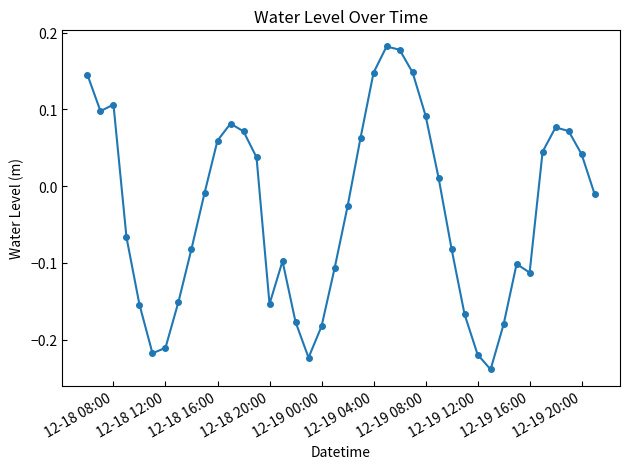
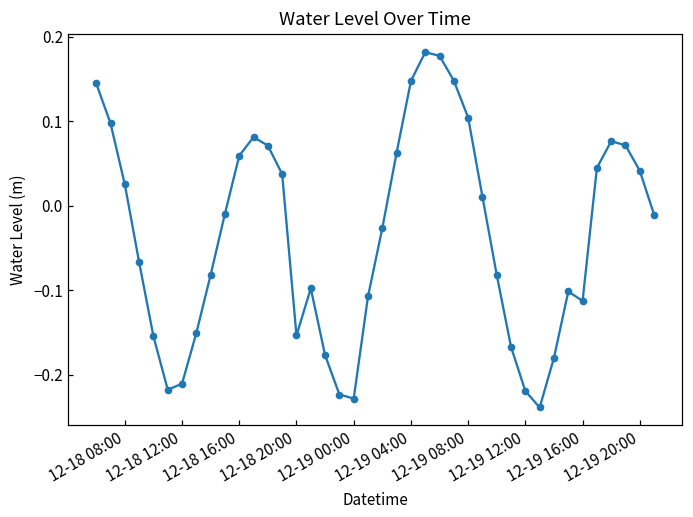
  {
-   "12-18 08:00": 0.11,
+   "12-18 08:00": 0.03,
    "12-18 12:00": -0.21,
    "12-18 16:00": 0.06,
    "12-18 20:00": -0.15,
-   "12-19 00:00": -0.18,
+   "12-19 00:00": -0.23,
    "12-19 04:00": 0.15,
-   "12-19 08:00": 0.09,
+   "12-19 08:00": 0.10,
    "12-19 12:00": -0.22,
    "12-19 16:00": -0.11,
    "12-19 20:00": 0.04
  }
